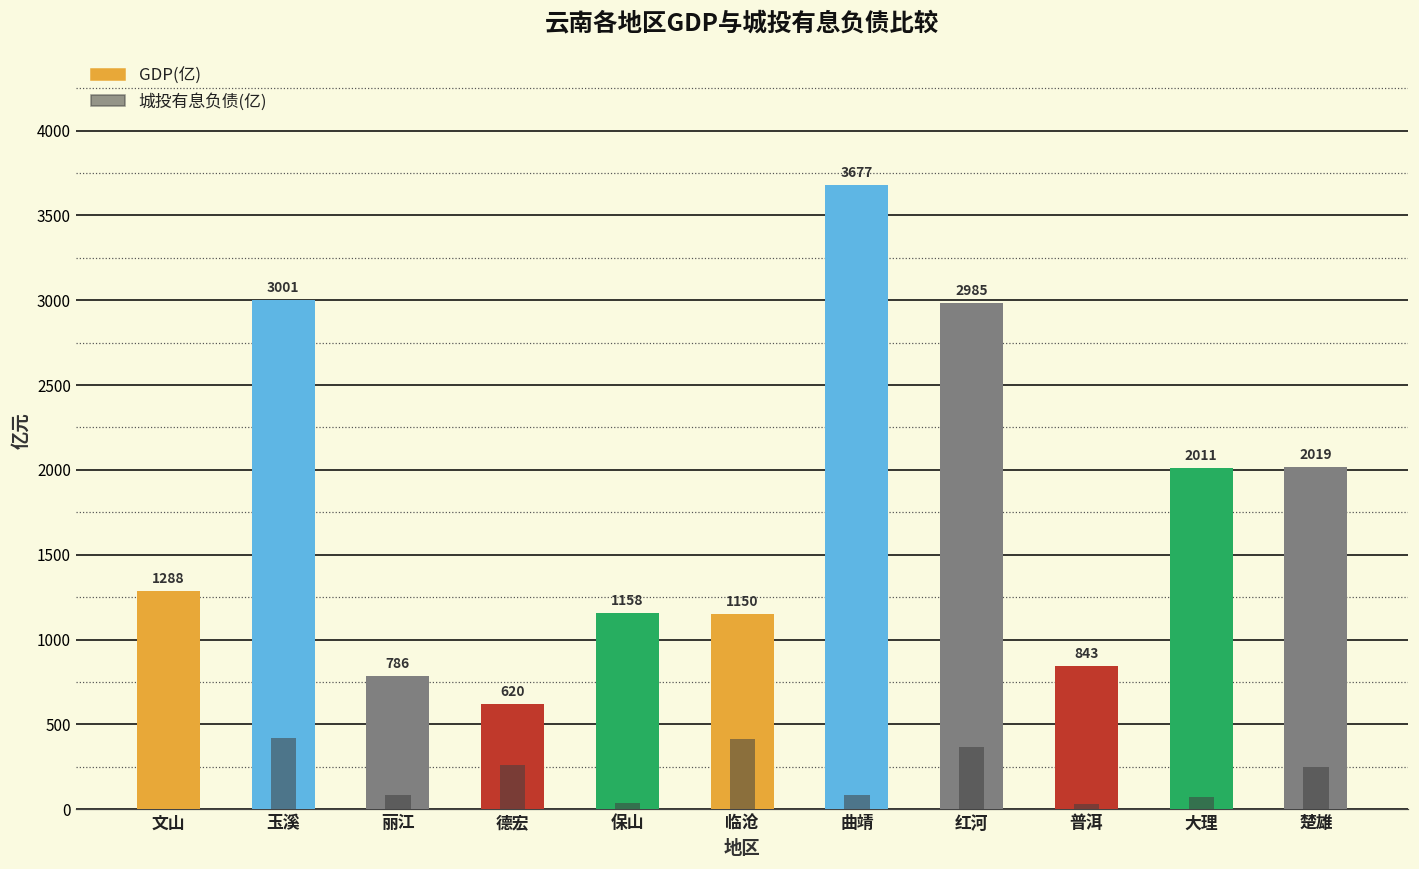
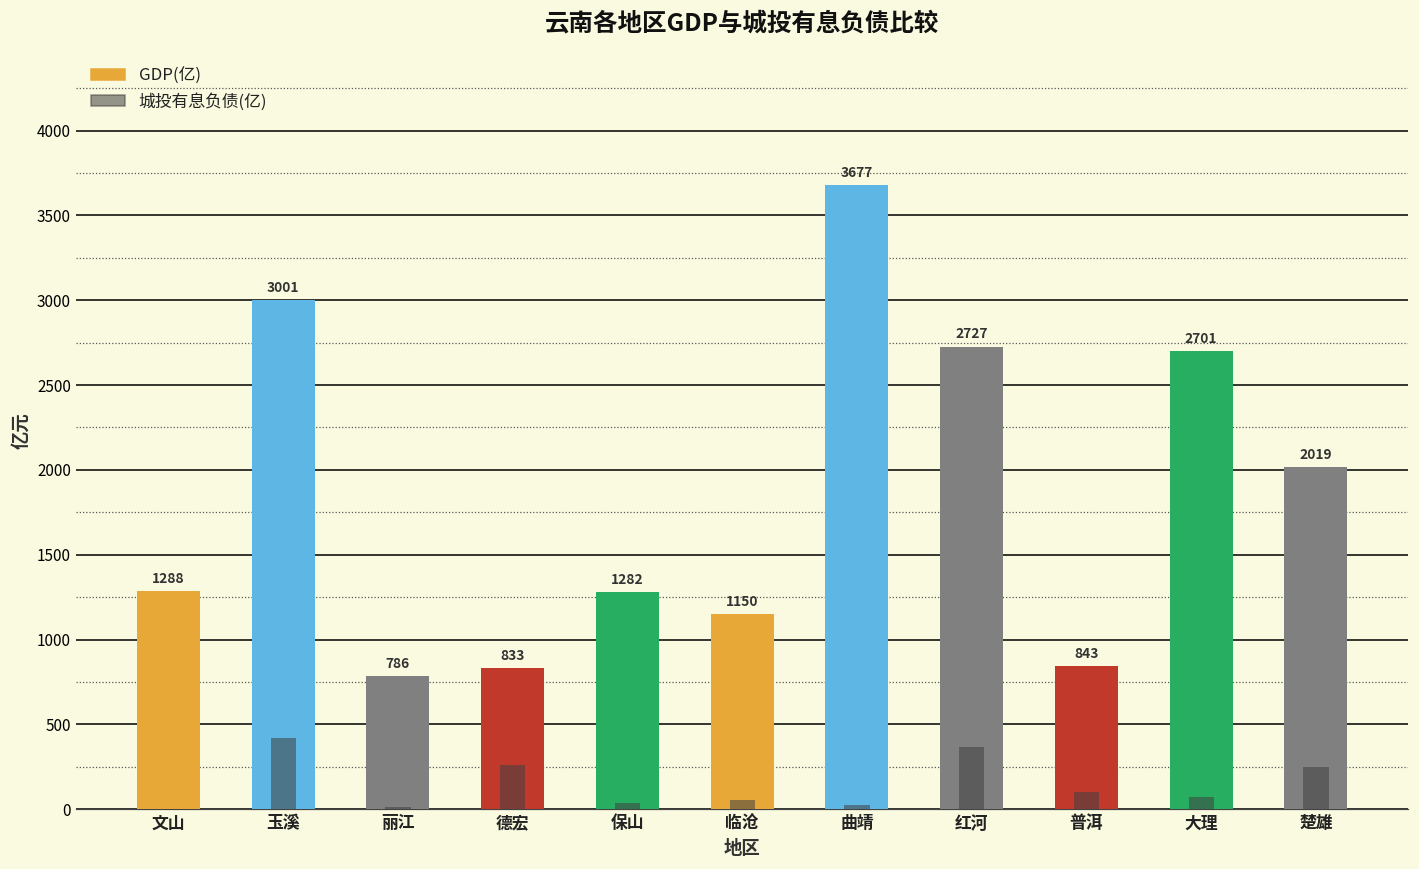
  {
    "GDP(亿)": {
      "文山": 1288,
      "玉溪": 3001,
      "丽江": 786,
-     "德宏": 620,
-     "保山": 1158,
+     "德宏": 833,
+     "保山": 1282,
      "临沧": 1150,
      "曲靖": 3677,
-     "红河": 2985,
+     "红河": 2727,
      "普洱": 843,
-     "大理": 2011,
+     "大理": 2701,
      "楚雄": 2019
    },
    "城投有息负债(亿)": {
      "文山": 0,
-     "丽江": 80,
-     "临沧": 420,
-     "曲靖": 80,
-     "普洱": 30
+     "丽江": 10,
+     "临沧": 60,
+     "曲靖": 30,
+     "普洱": 100
    }
  }
